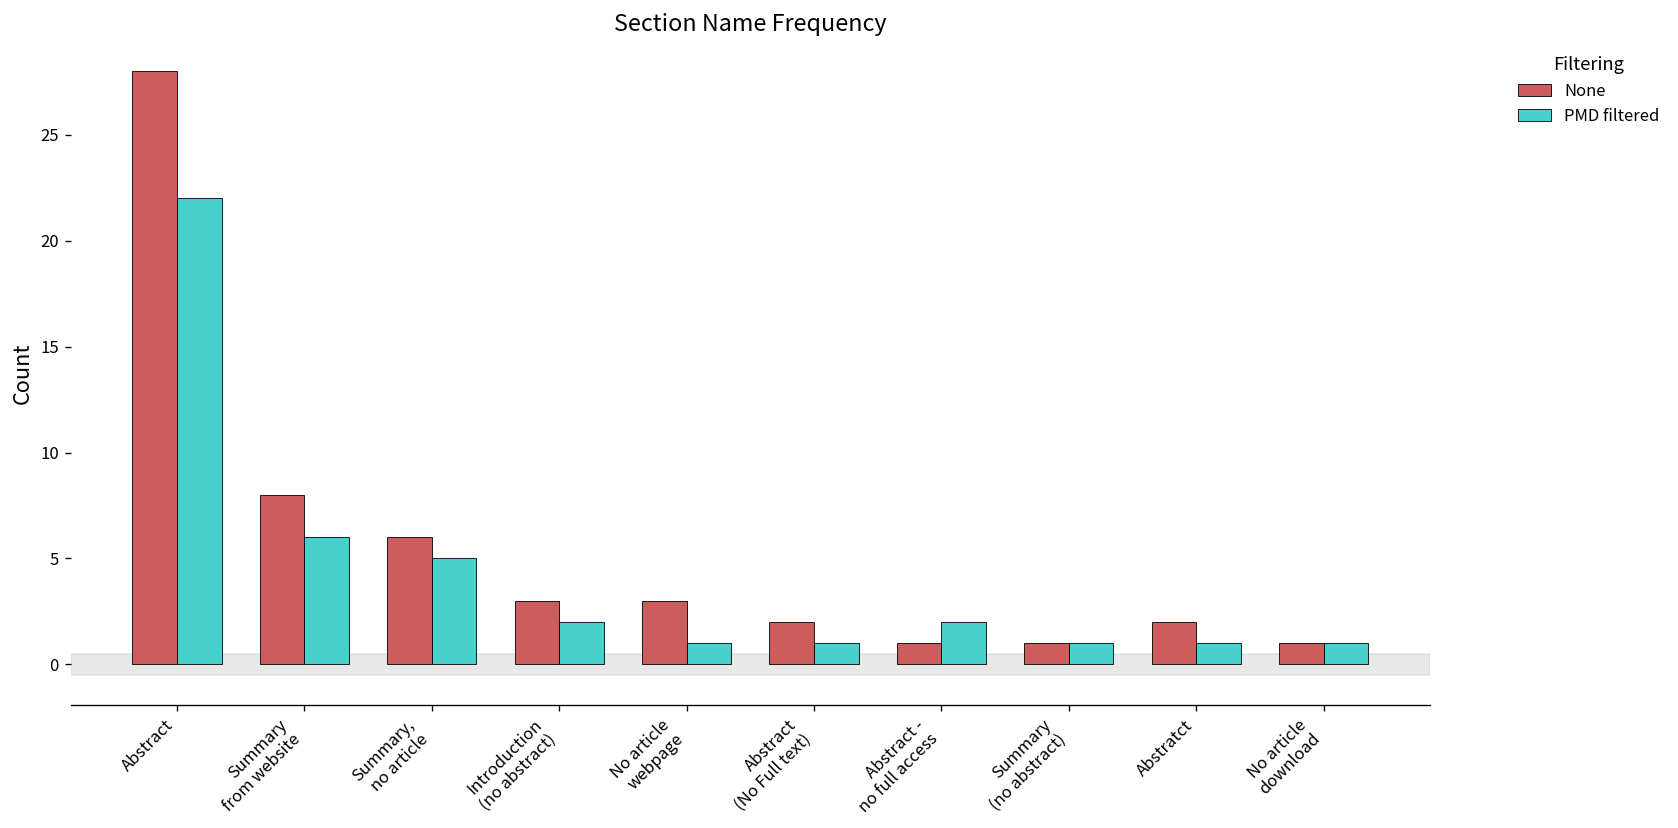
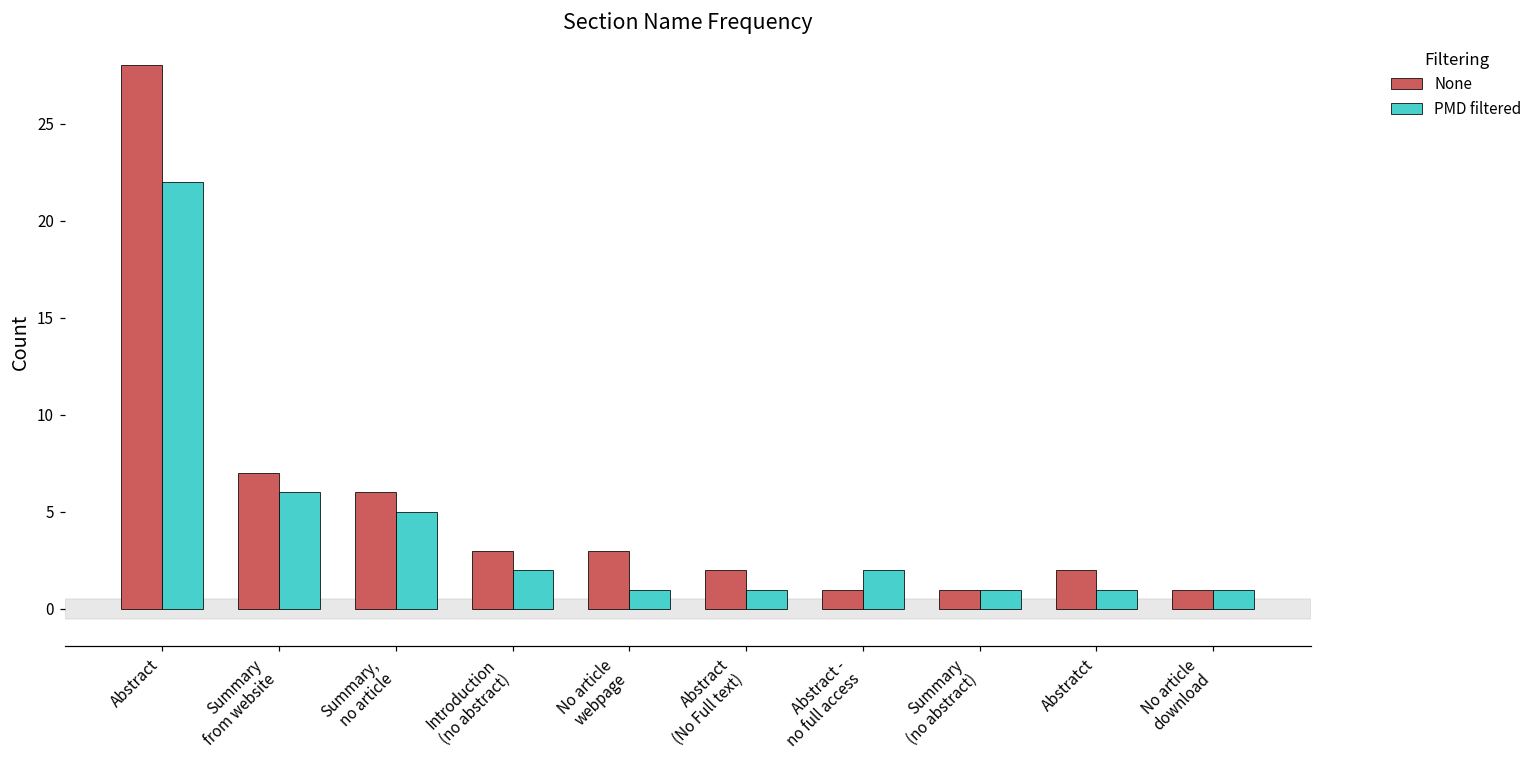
  {
    "None": {
      "Abstract": 28,
-     "Summary from website": 8,
+     "Summary from website": 7,
      "Summary, no article": 6,
      "Introduction (no abstract)": 3,
      "No article webpage": 3,
      "Abstract (No Full text)": 2,
      "Abstract - no full access": 1,
      "Summary (no abstract)": 1,
      "Abstratct": 2,
      "No article download": 1
    },
    "PMD filtered": {
      "Abstract": 22,
      "Summary from website": 6,
      "Summary, no article": 5,
      "Introduction (no abstract)": 2,
      "No article webpage": 1,
      "Abstract (No Full text)": 1,
      "Abstract - no full access": 2,
      "Summary (no abstract)": 1,
      "Abstratct": 1,
      "No article download": 1
    }
  }
